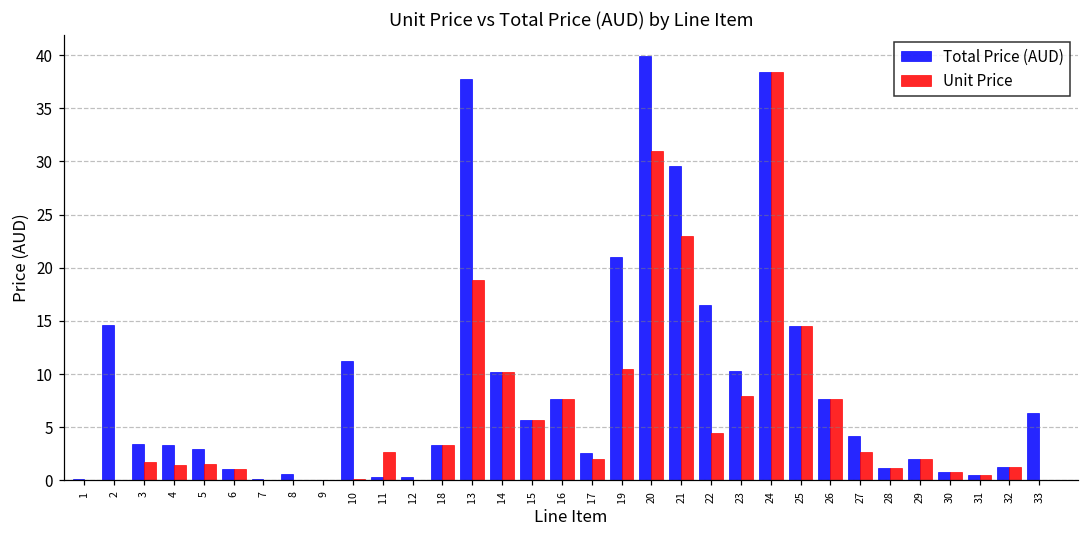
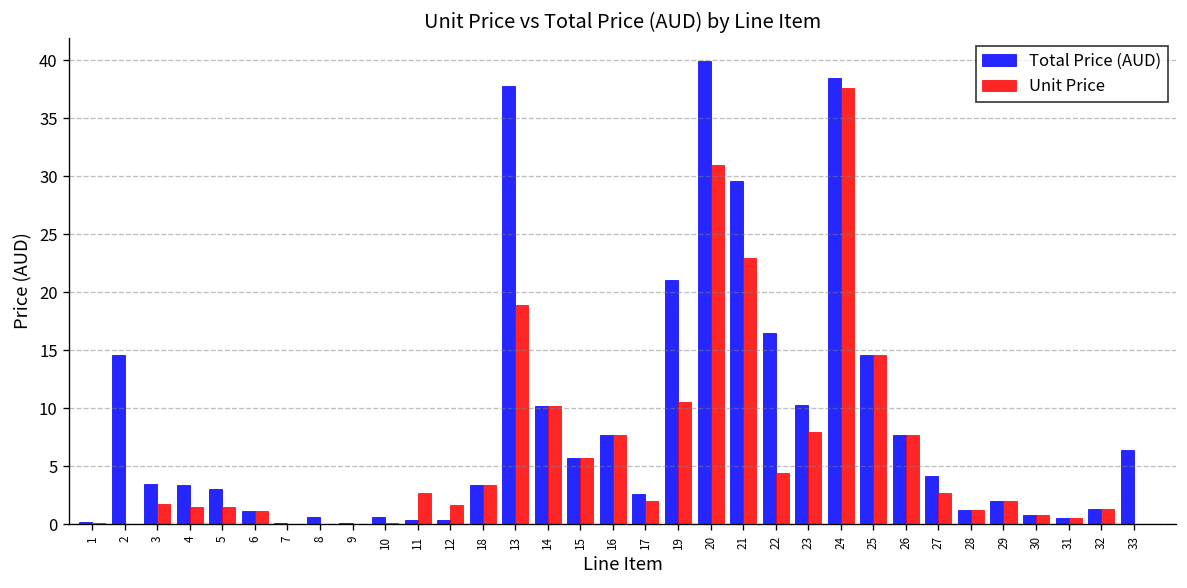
  {
    "Total Price (AUD)": {
      "2": 15,
      "3": 3,
      "4": 3,
      "5": 3,
      "6": 1,
      "8": 1,
-     "10": 11,
+     "10": 1,
      "11": 0,
      "12": 0,
      "18": 3,
      "13": 38,
      "14": 10,
      "15": 6,
      "16": 8,
      "17": 3,
      "19": 21,
      "20": 40,
      "21": 30,
      "22": 16,
      "23": 10,
      "24": 38,
      "25": 15,
      "26": 8,
      "27": 4,
      "28": 1,
      "29": 2,
      "30": 1,
      "31": 0,
      "32": 1,
      "33": 6
    },
    "Unit Price": {
      "3": 2,
      "4": 1,
      "5": 2,
      "6": 1,
      "11": 3,
-     "12": 0,
+     "12": 2,
      "18": 3,
      "13": 19,
      "14": 10,
      "15": 6,
      "16": 8,
      "17": 2,
      "19": 11,
      "20": 31,
      "21": 23,
      "22": 4,
      "23": 8,
-     "24": 38.5,
+     "24": 37.6,
      "25": 15,
      "26": 8,
      "27": 3,
      "28": 1,
      "29": 2,
      "30": 1,
      "31": 0,
      "32": 1
    }
  }
